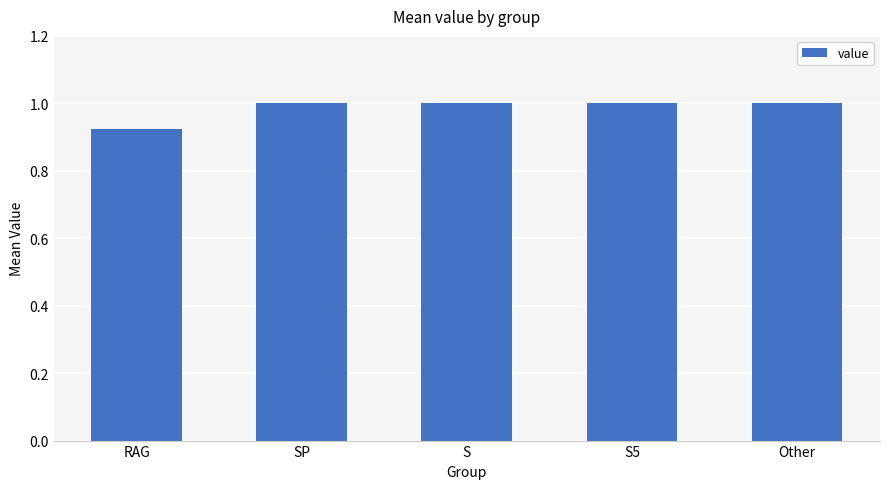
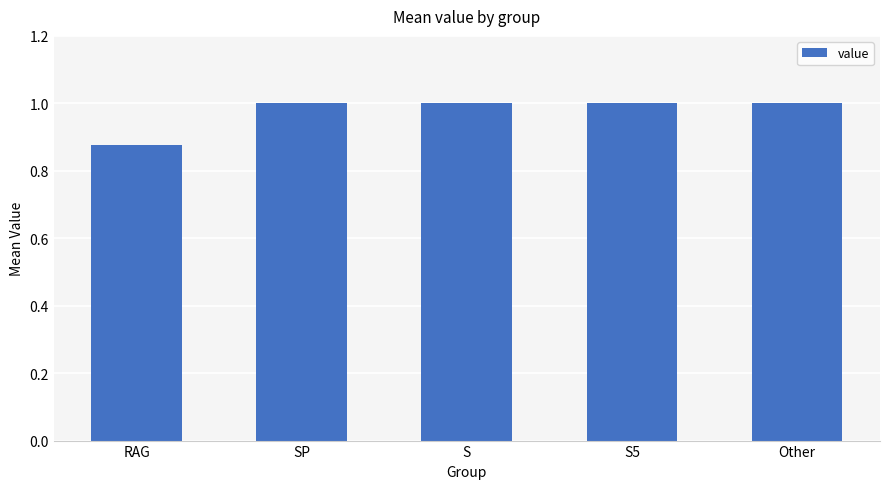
  {
-   "RAG": 0.92,
+   "RAG": 0.88,
    "SP": 1.00,
    "S": 1.00,
    "S5": 1.00,
    "Other": 1.00
  }
